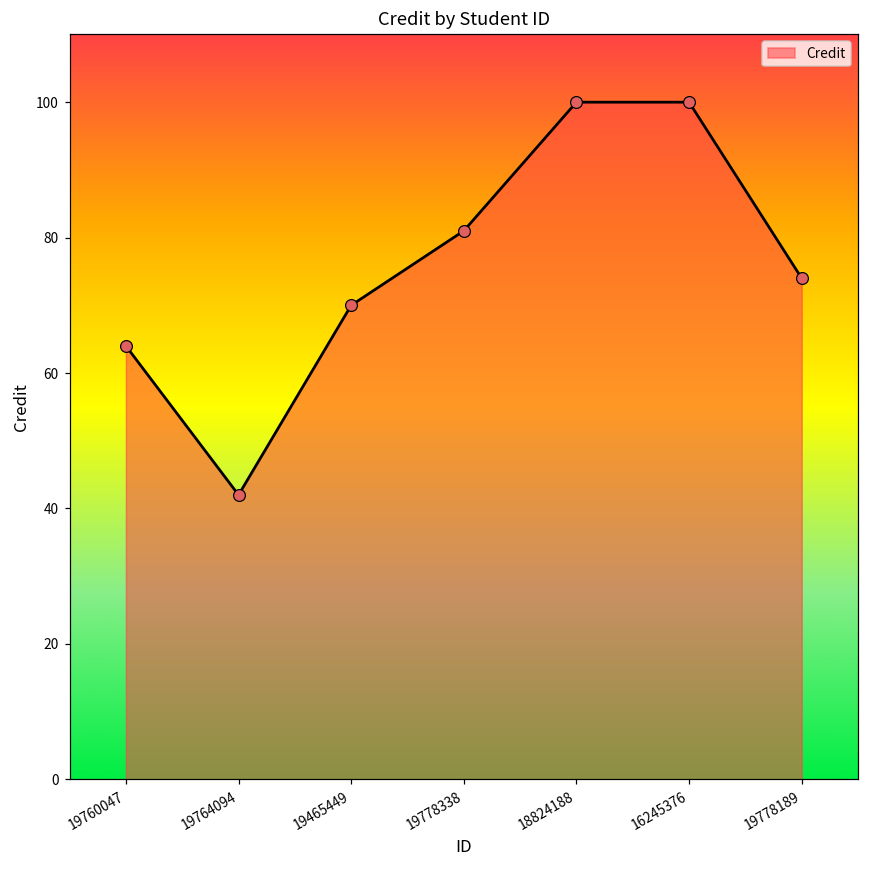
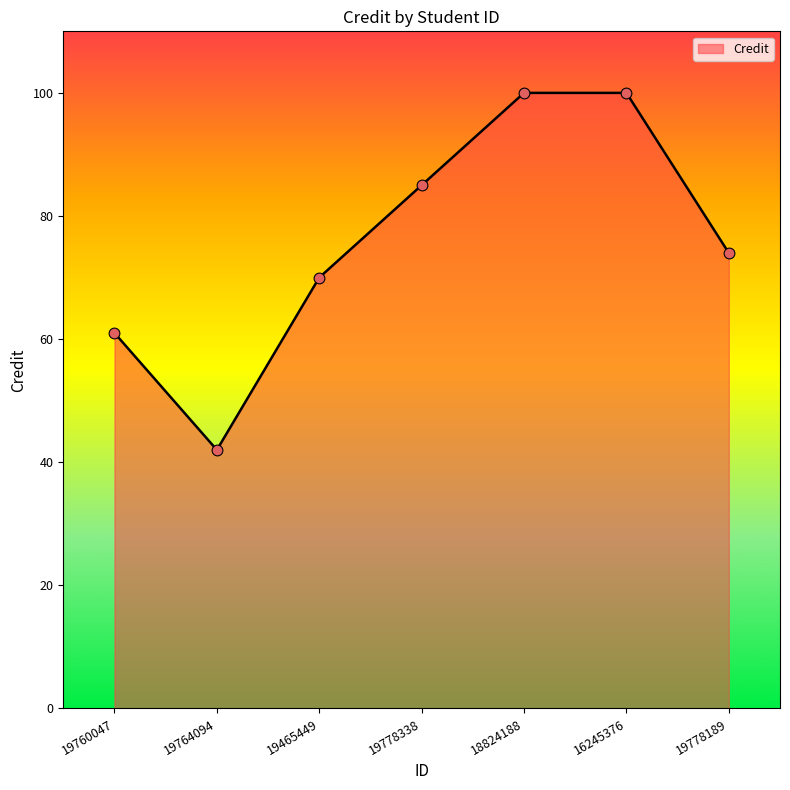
  {
-   "19760047": 64,
+   "19760047": 61,
    "19764094": 42,
    "19465449": 70,
-   "19778338": 81,
+   "19778338": 85,
    "18824188": 100,
    "16245376": 100,
    "19778189": 74
  }
